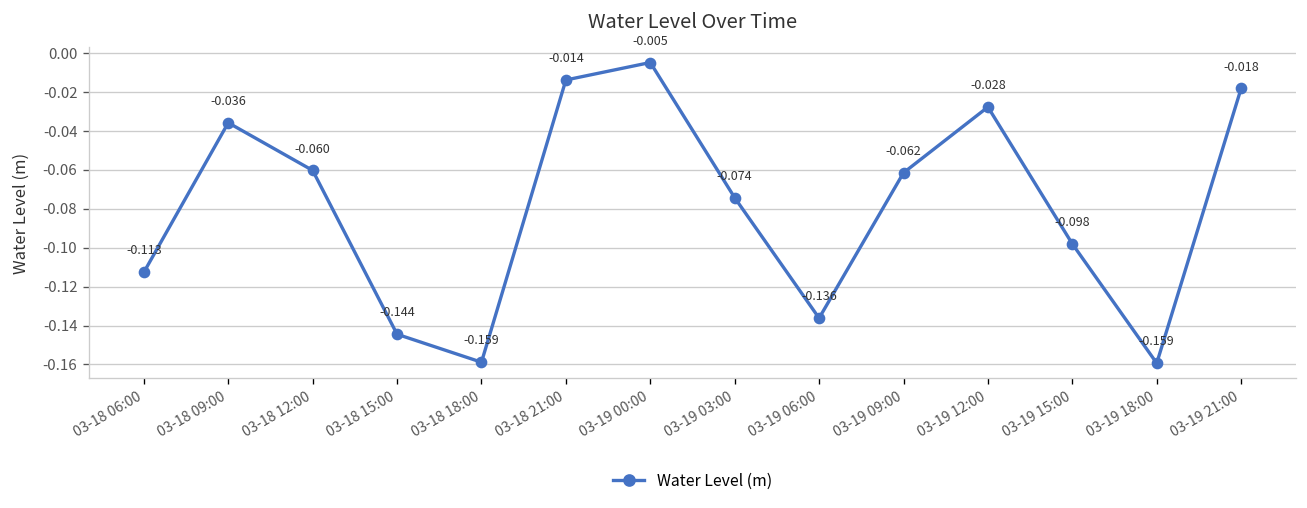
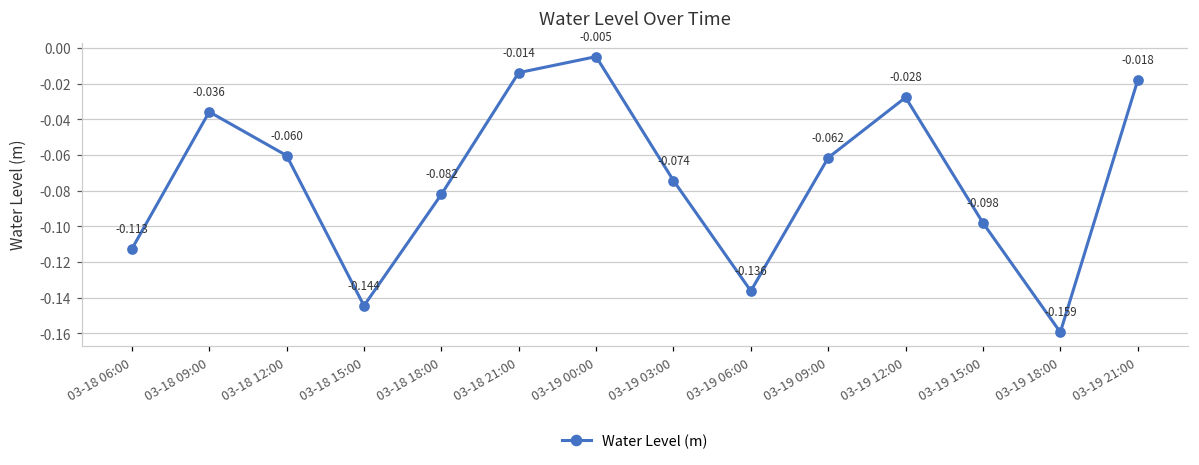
  {
    "03-18 06:00": -0.113,
    "03-18 09:00": -0.036,
    "03-18 12:00": -0.060,
    "03-18 15:00": -0.144,
-   "03-18 18:00": -0.159,
+   "03-18 18:00": -0.082,
    "03-18 21:00": -0.014,
    "03-19 00:00": -0.005,
    "03-19 03:00": -0.074,
    "03-19 06:00": -0.136,
    "03-19 09:00": -0.062,
    "03-19 12:00": -0.028,
    "03-19 15:00": -0.098,
    "03-19 18:00": -0.159,
    "03-19 21:00": -0.018
  }
